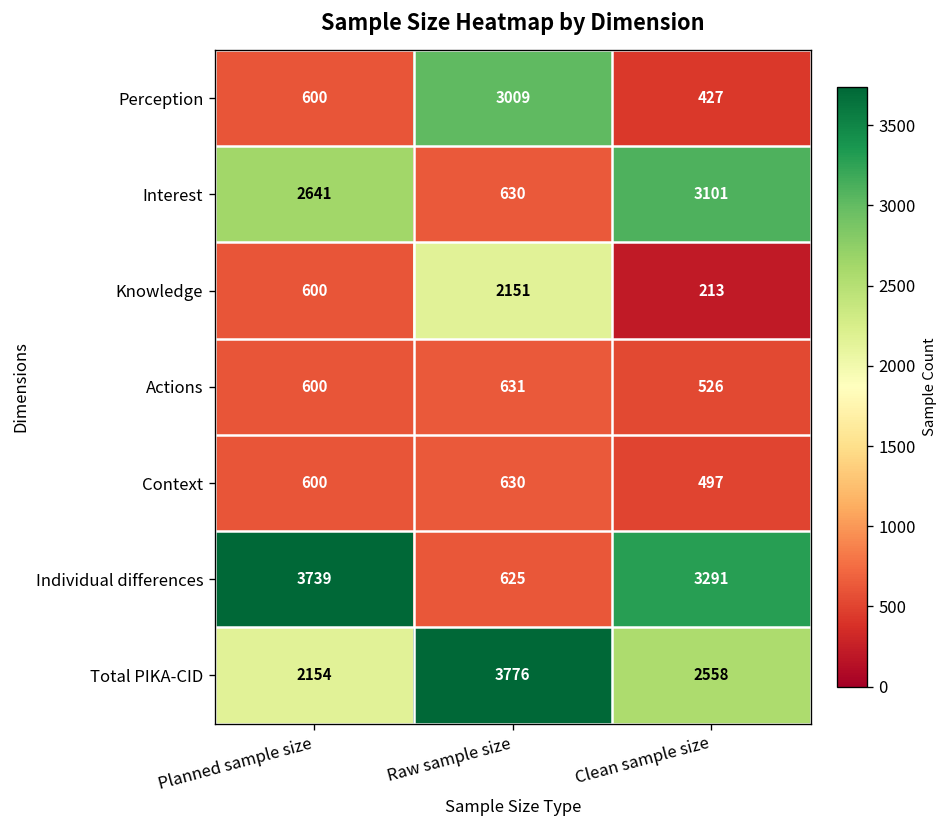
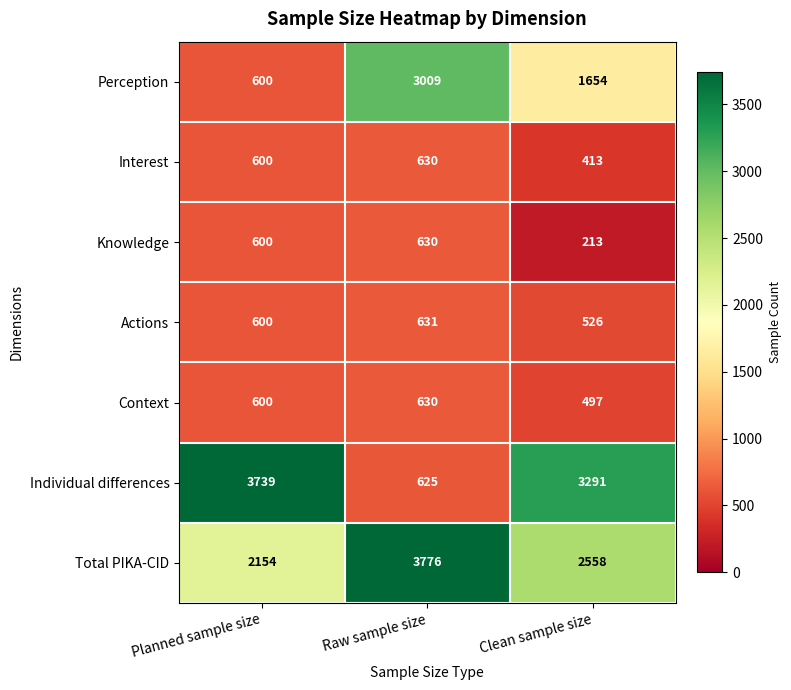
  {
    "Perception": {
      "Planned sample size": 600,
      "Raw sample size": 3009,
-     "Clean sample size": 427
+     "Clean sample size": 1654
    },
    "Interest": {
-     "Planned sample size": 2641,
+     "Planned sample size": 600,
      "Raw sample size": 630,
-     "Clean sample size": 3101
+     "Clean sample size": 413
    },
    "Knowledge": {
      "Planned sample size": 600,
-     "Raw sample size": 2151,
+     "Raw sample size": 630,
      "Clean sample size": 213
    },
    "Actions": {
      "Planned sample size": 600,
      "Raw sample size": 631,
      "Clean sample size": 526
    },
    "Context": {
      "Planned sample size": 600,
      "Raw sample size": 630,
      "Clean sample size": 497
    },
    "Individual differences": {
      "Planned sample size": 3739,
      "Raw sample size": 625,
      "Clean sample size": 3291
    },
    "Total PIKA-CID": {
      "Planned sample size": 2154,
      "Raw sample size": 3776,
      "Clean sample size": 2558
    }
  }
